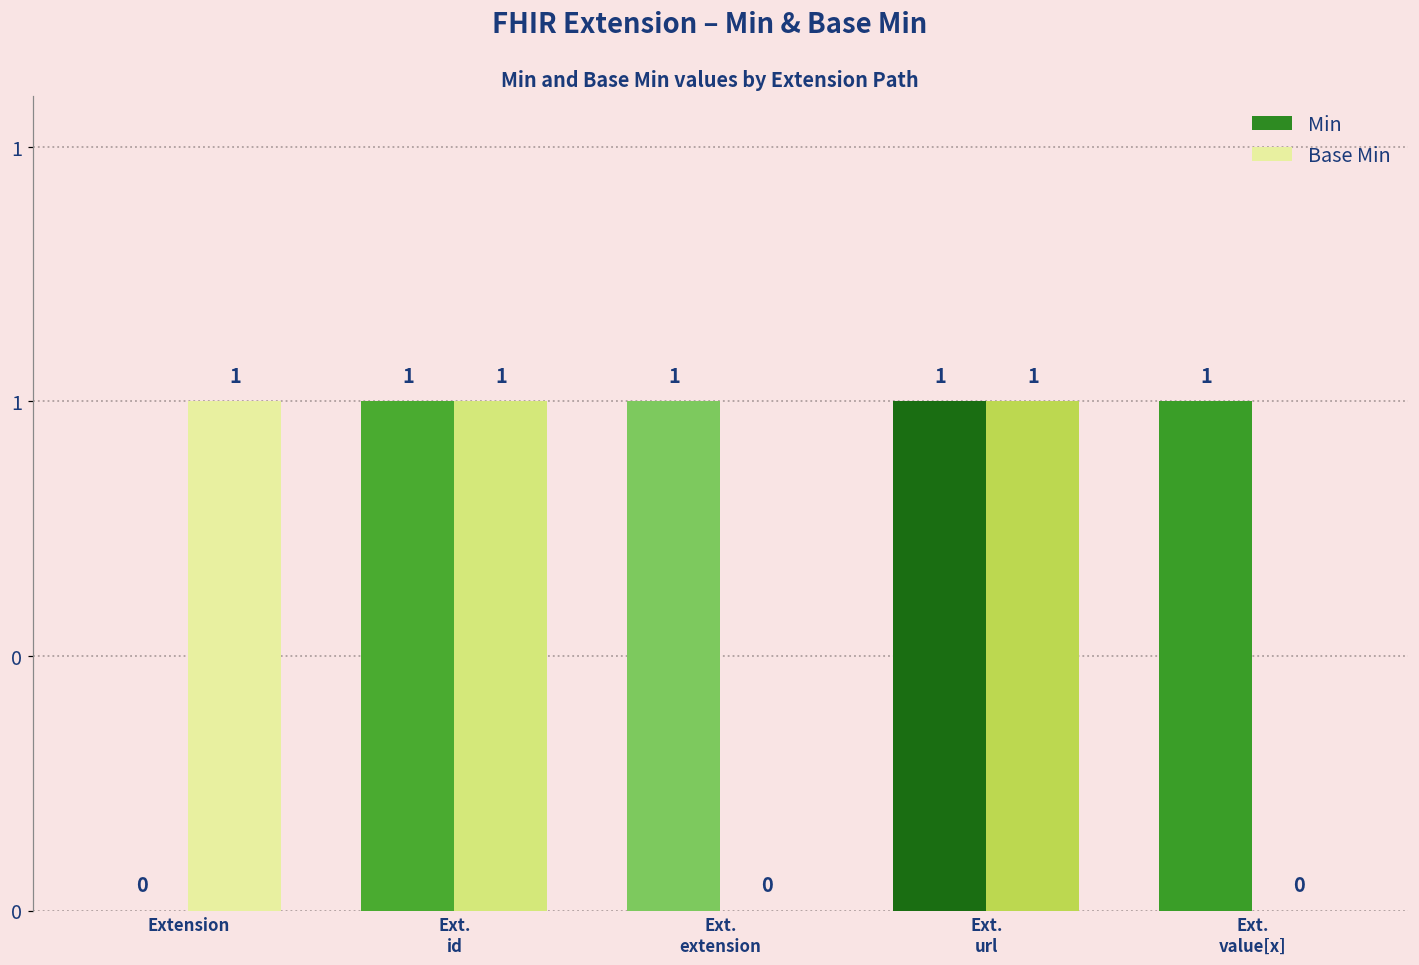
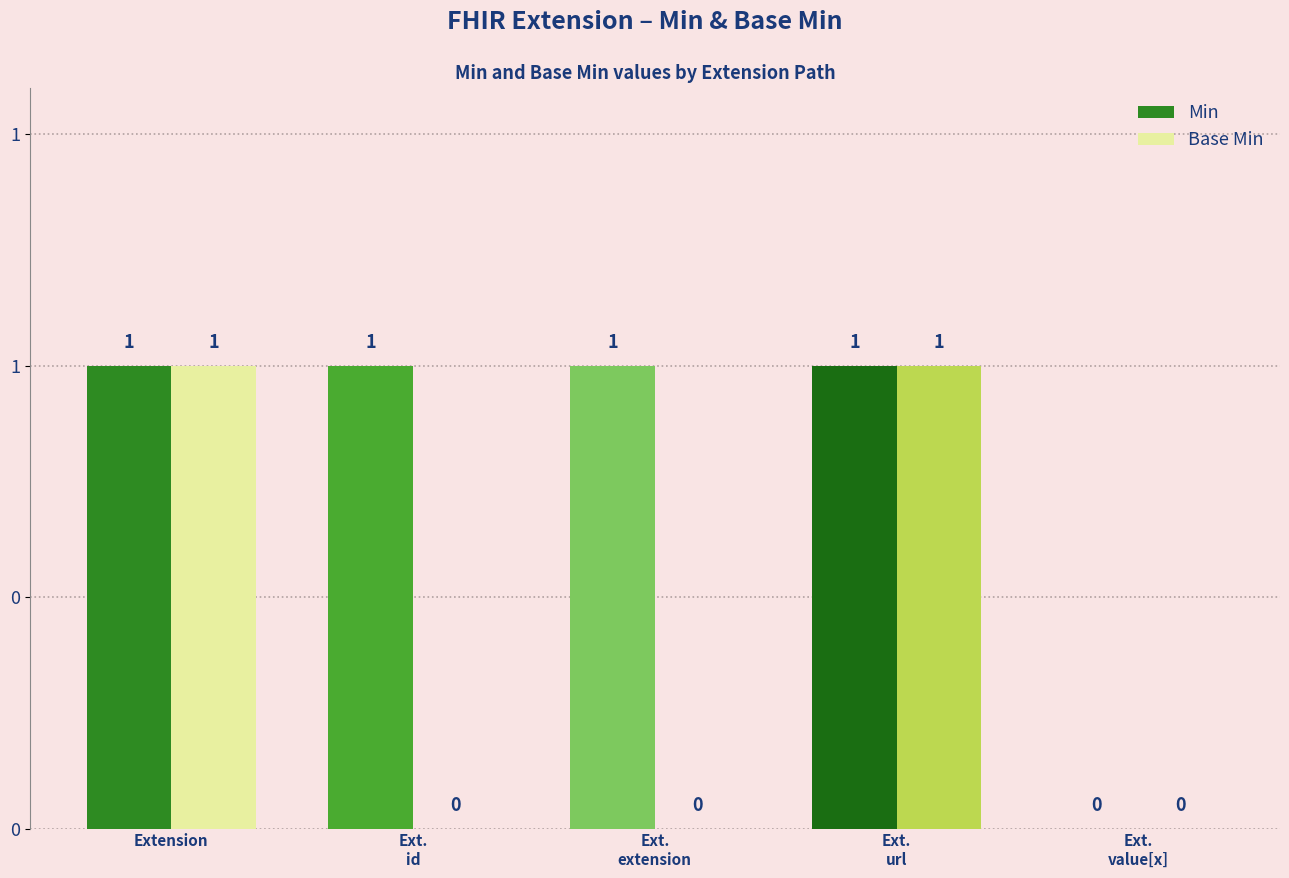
  {
    "Min": {
-     "Extension": 0,
+     "Extension": 1,
      "Ext. id": 1,
      "Ext. extension": 1,
      "Ext. url": 1,
-     "Ext. value[x]": 1
+     "Ext. value[x]": 0
    },
    "Base Min": {
      "Extension": 1,
-     "Ext. id": 1,
+     "Ext. id": 0,
      "Ext. extension": 0,
      "Ext. url": 1,
      "Ext. value[x]": 0
    }
  }
